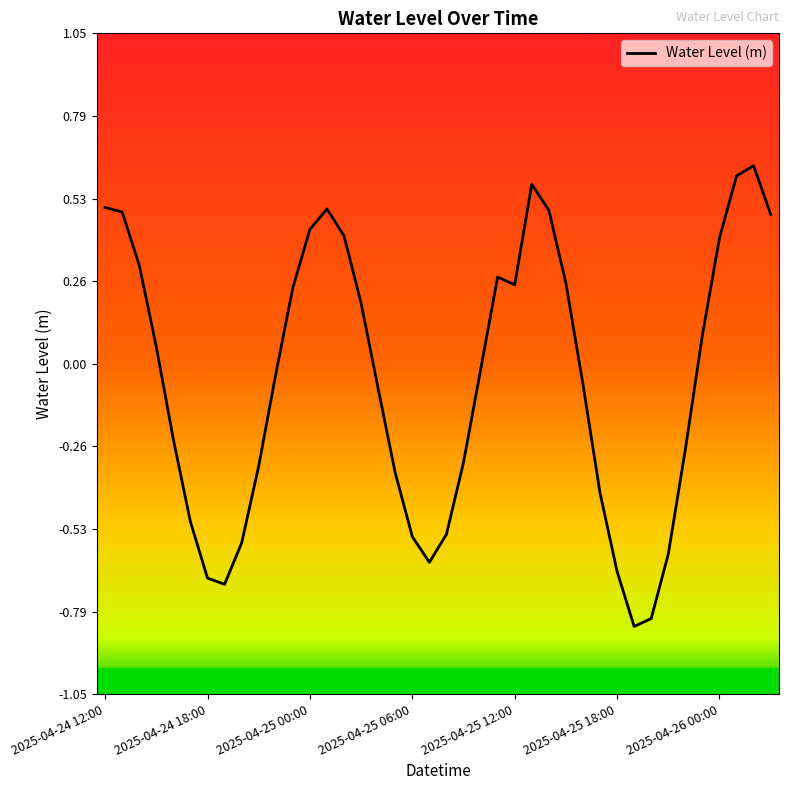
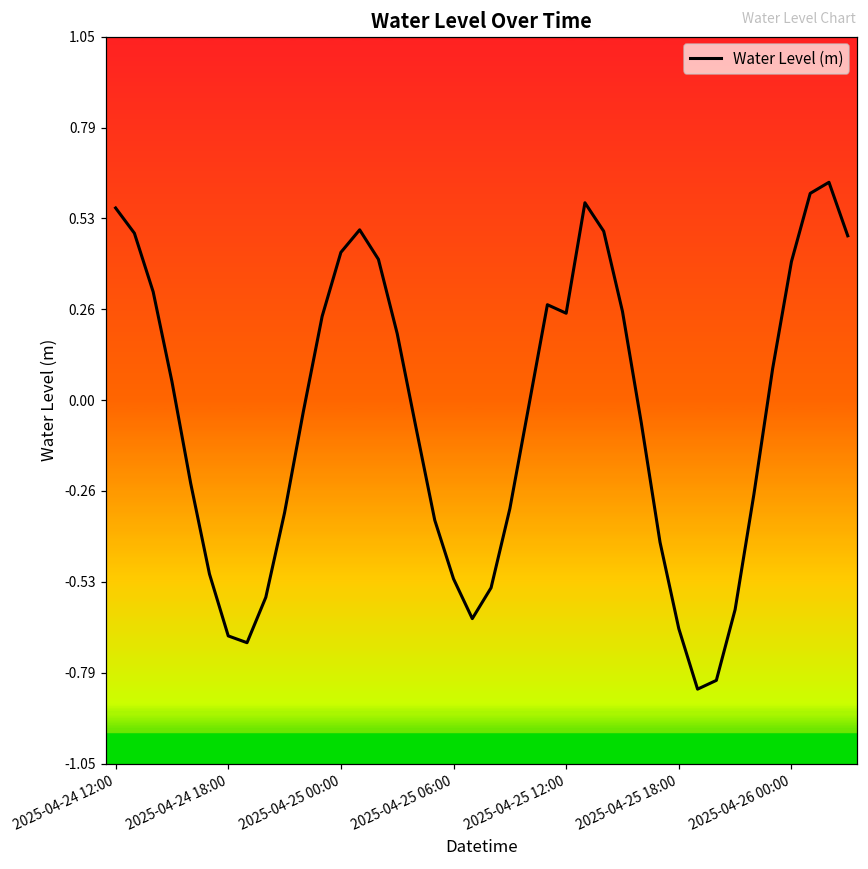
  {
-   "2025-04-24 12:00": 0.50,
+   "2025-04-24 12:00": 0.56,
    "2025-04-24 18:00": -0.68,
    "2025-04-25 00:00": 0.43,
-   "2025-04-25 06:00": -0.55,
+   "2025-04-25 06:00": -0.52,
    "2025-04-25 12:00": 0.25,
    "2025-04-25 18:00": -0.66,
    "2025-04-26 00:00": 0.40
  }
